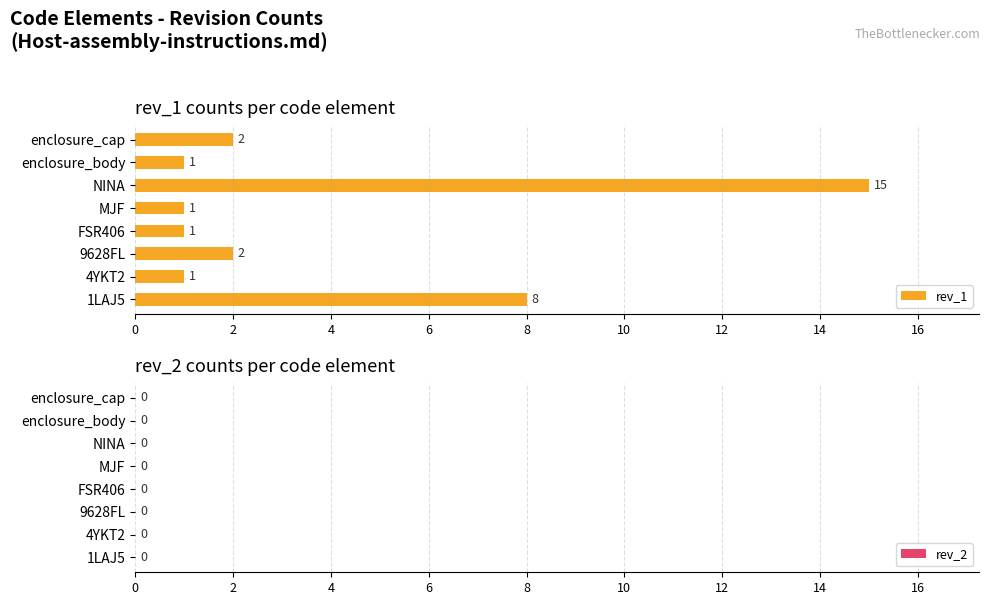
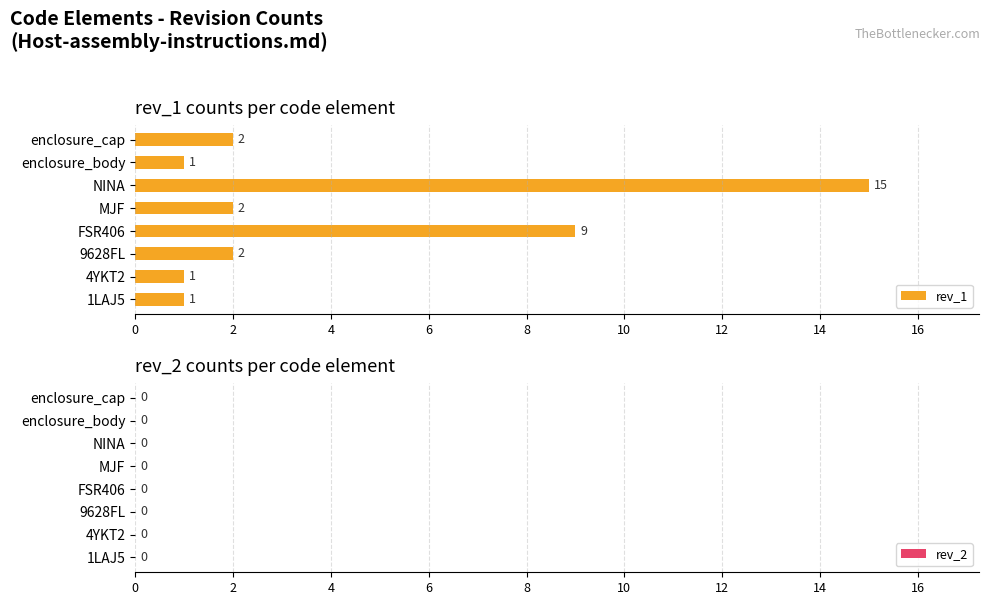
  {
    "rev_1 counts per code element": {
      "enclosure_cap": 2,
      "enclosure_body": 1,
      "NINA": 15,
-     "MJF": 1,
-     "FSR406": 1,
+     "MJF": 2,
+     "FSR406": 9,
      "9628FL": 2,
      "4YKT2": 1,
-     "1LAJ5": 8
+     "1LAJ5": 1
    },
    "rev_2 counts per code element": {
      "enclosure_cap": 0,
      "enclosure_body": 0,
      "NINA": 0,
      "MJF": 0,
      "FSR406": 0,
      "9628FL": 0,
      "4YKT2": 0,
      "1LAJ5": 0
    }
  }
